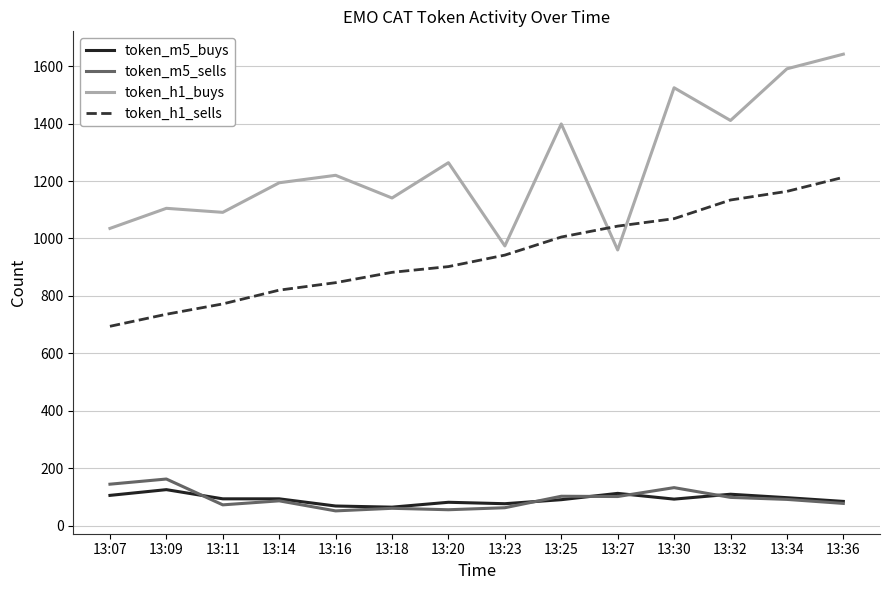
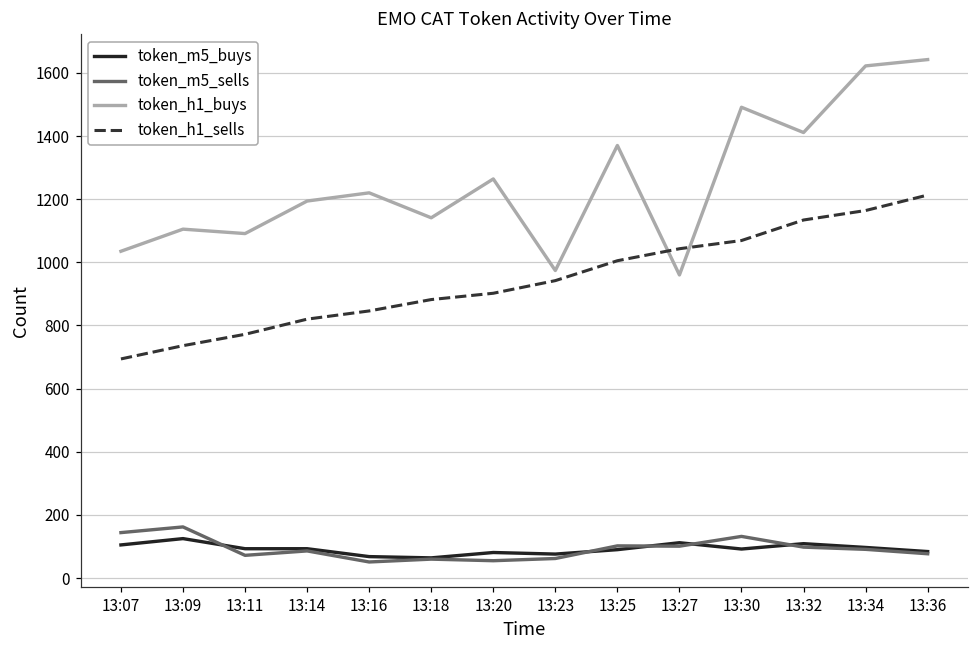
  {
    "token_m5_sells": {
      "13:07": 140,
      "13:09": 160,
      "13:11": 70,
      "13:16": 50,
      "13:20": 60,
      "13:23": 60,
      "13:25": 100,
      "13:27": 100,
      "13:30": 130,
      "13:32": 100
    },
    "token_h1_buys": {
      "13:07": 1040,
      "13:09": 1110,
      "13:11": 1090,
      "13:14": 1190,
      "13:16": 1220,
      "13:18": 1140,
      "13:20": 1260,
      "13:23": 970,
-     "13:25": 1400,
+     "13:25": 1370,
      "13:27": 960,
-     "13:30": 1530,
+     "13:30": 1490,
      "13:32": 1410,
-     "13:34": 1590,
+     "13:34": 1620,
      "13:36": 1640
    }
  }
